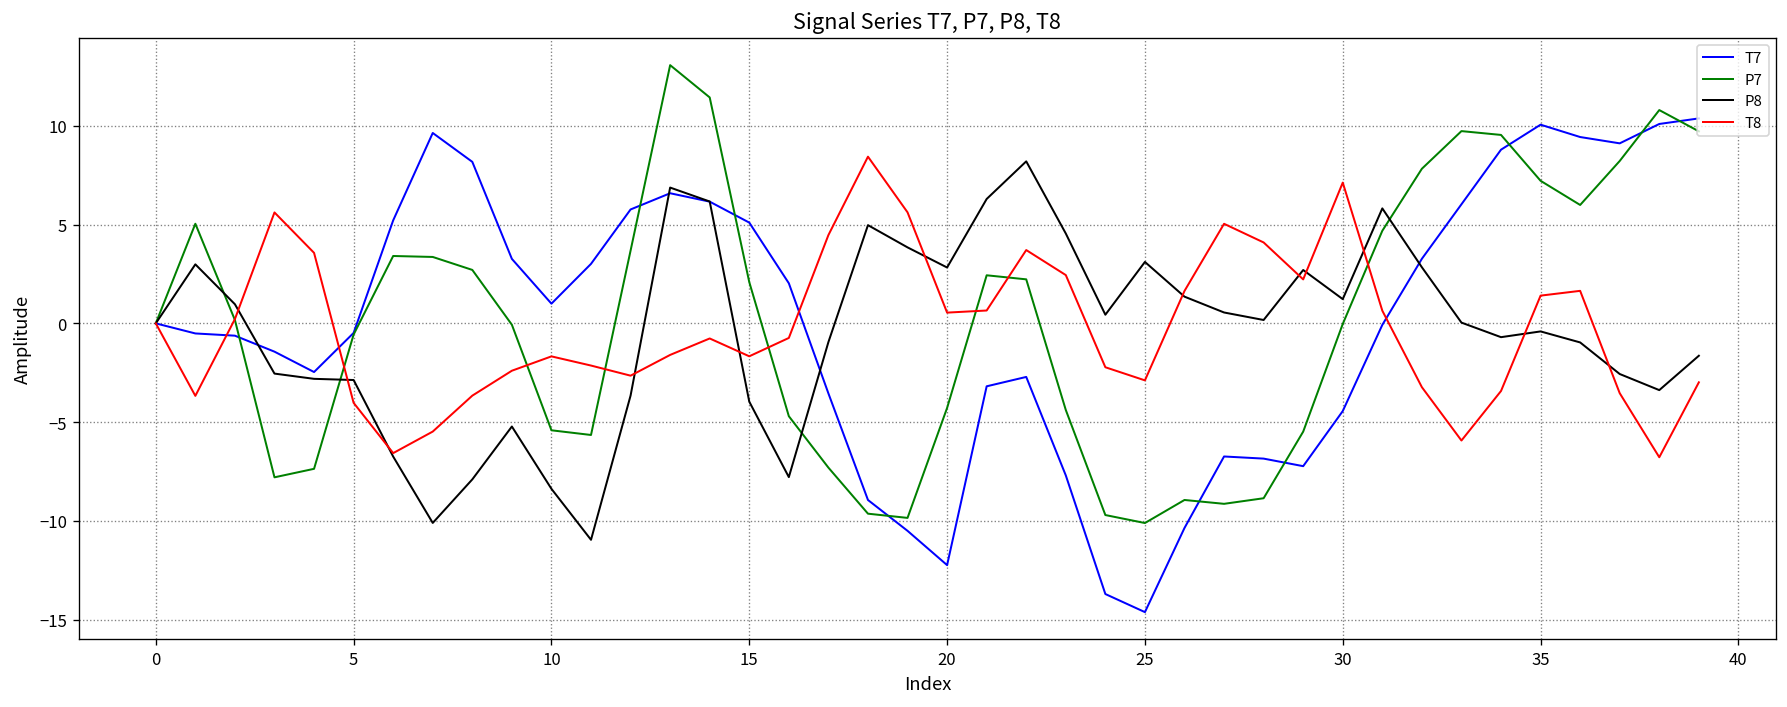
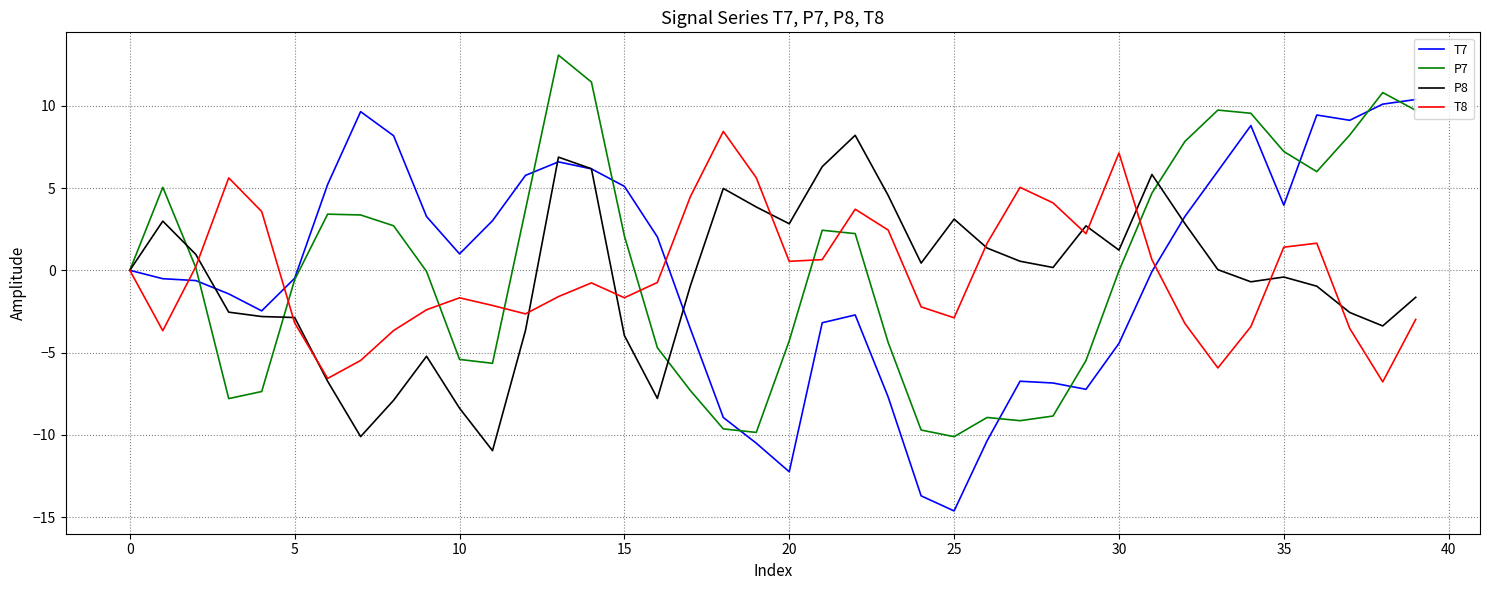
  {
    "T7": {
      "10": 1.0,
      "15": 5.1,
      "20": -12.2,
      "25": -14.6,
      "30": -4.4,
-     "35": 10.1
+     "35": 4.0
    },
    "P7": {
      "10": -5.4,
      "15": 2.1,
      "20": -4.3,
      "25": -10.1,
      "30": 0.0,
      "35": 7.2
    },
    "P8": {
      "5": -2.9,
      "10": -8.4,
      "15": -4.0,
      "20": 2.8,
      "25": 3.1,
      "30": 1.2,
      "35": -0.4
    },
    "T8": {
-     "5": -4.0,
+     "5": -3.2,
      "10": -1.7,
      "15": -1.7,
      "20": 0.5,
      "25": -2.9,
      "30": 7.1,
      "35": 1.4
    }
  }
